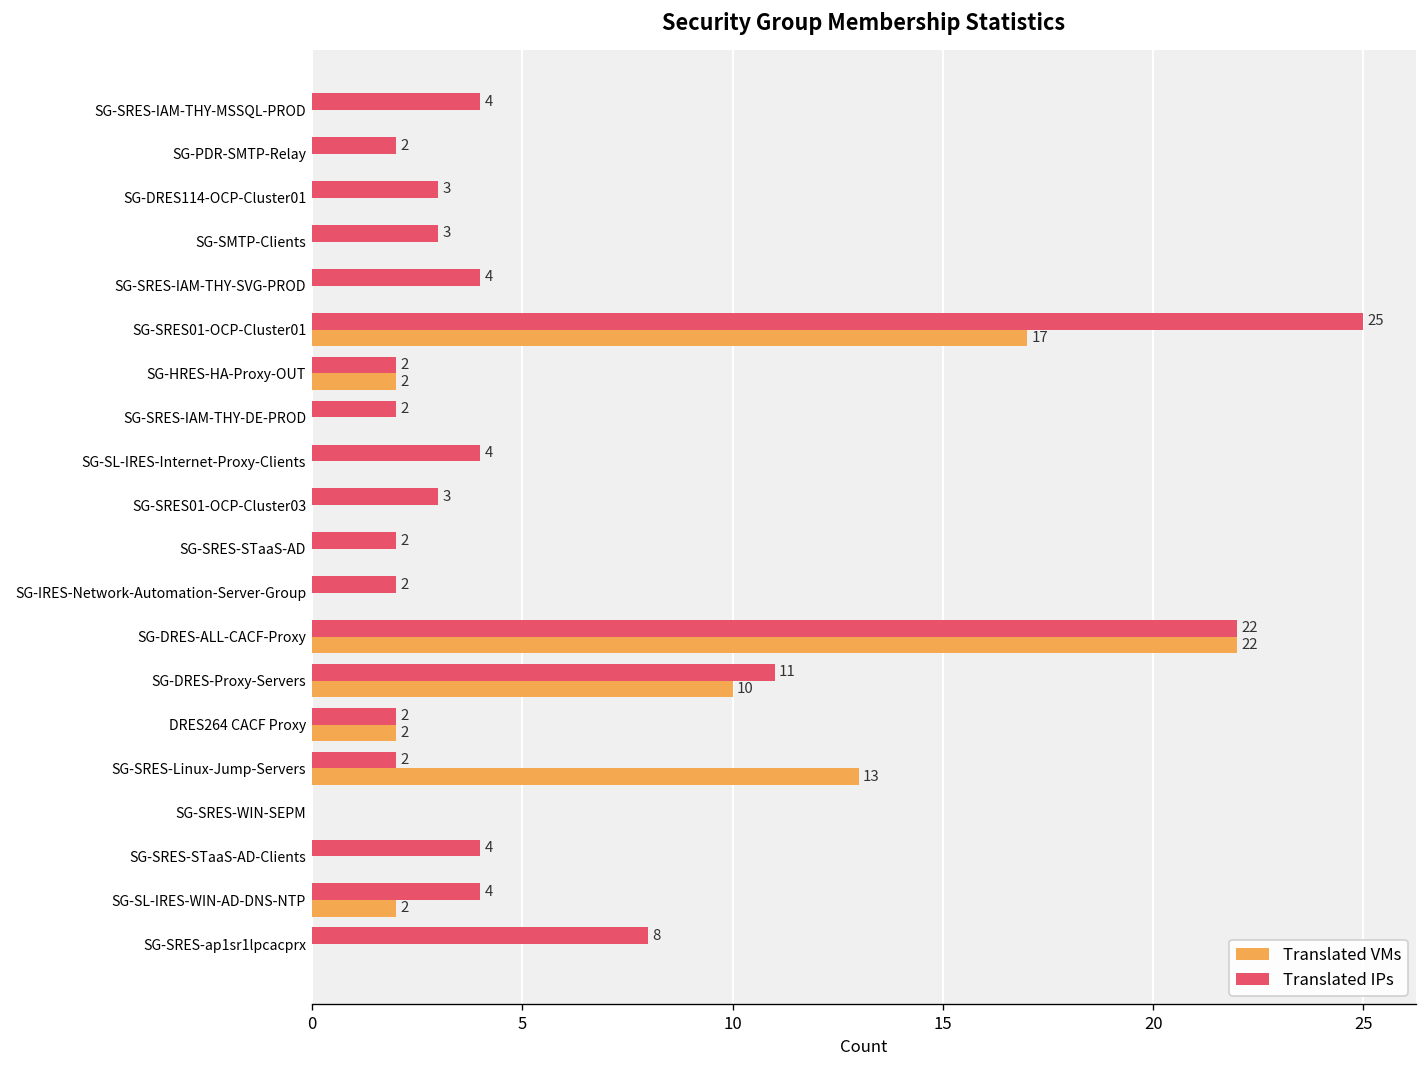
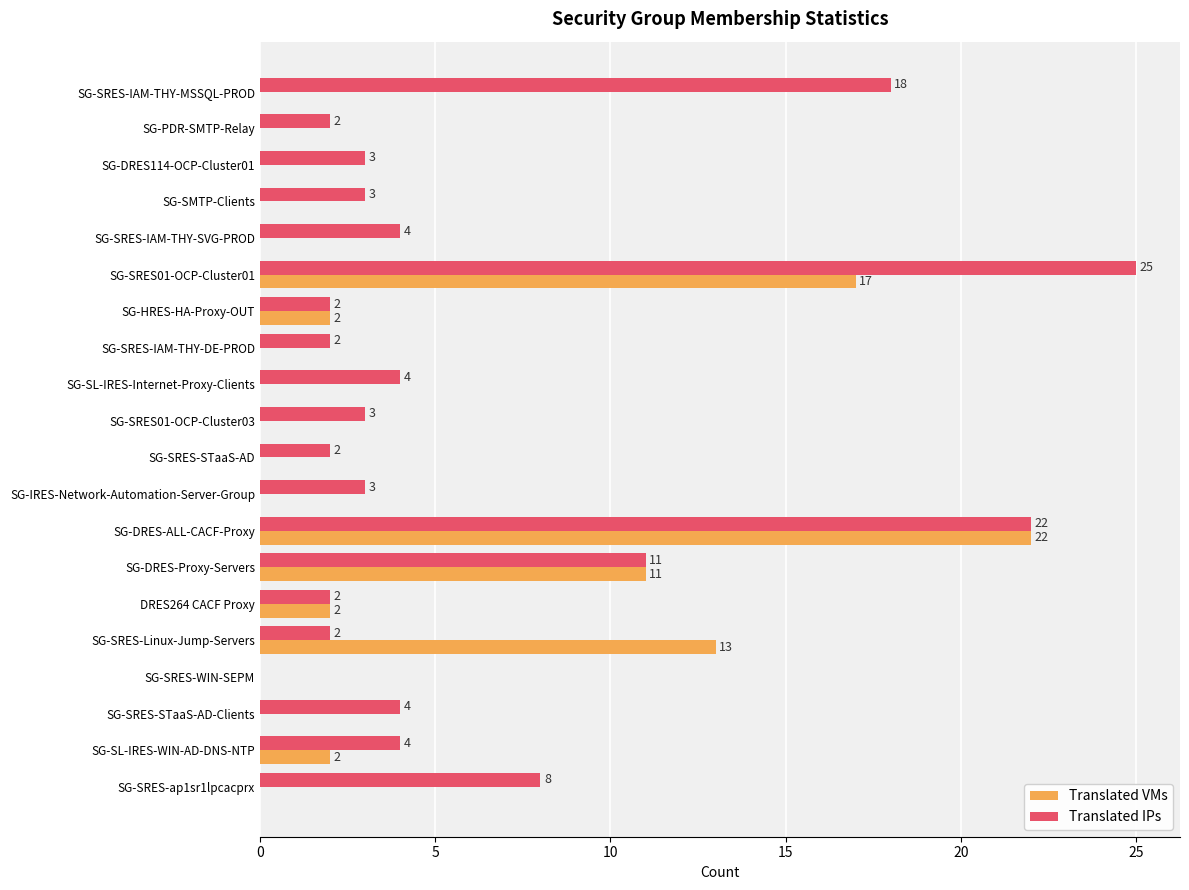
  {
    "Translated VMs": {
      "SG-SRES01-OCP-Cluster01": 17,
      "SG-HRES-HA-Proxy-OUT": 2,
      "SG-DRES-ALL-CACF-Proxy": 22,
-     "SG-DRES-Proxy-Servers": 10,
+     "SG-DRES-Proxy-Servers": 11,
      "DRES264 CACF Proxy": 2,
      "SG-SRES-Linux-Jump-Servers": 13,
      "SG-SL-IRES-WIN-AD-DNS-NTP": 2
    },
    "Translated IPs": {
-     "SG-SRES-IAM-THY-MSSQL-PROD": 4,
+     "SG-SRES-IAM-THY-MSSQL-PROD": 18,
      "SG-PDR-SMTP-Relay": 2,
      "SG-DRES114-OCP-Cluster01": 3,
      "SG-SMTP-Clients": 3,
      "SG-SRES-IAM-THY-SVG-PROD": 4,
      "SG-SRES01-OCP-Cluster01": 25,
      "SG-HRES-HA-Proxy-OUT": 2,
      "SG-SRES-IAM-THY-DE-PROD": 2,
      "SG-SL-IRES-Internet-Proxy-Clients": 4,
      "SG-SRES01-OCP-Cluster03": 3,
      "SG-SRES-STaaS-AD": 2,
-     "SG-IRES-Network-Automation-Server-Group": 2,
+     "SG-IRES-Network-Automation-Server-Group": 3,
      "SG-DRES-ALL-CACF-Proxy": 22,
      "SG-DRES-Proxy-Servers": 11,
      "DRES264 CACF Proxy": 2,
      "SG-SRES-Linux-Jump-Servers": 2,
      "SG-SRES-STaaS-AD-Clients": 4,
      "SG-SL-IRES-WIN-AD-DNS-NTP": 4,
      "SG-SRES-ap1sr1lpcacprx": 8
    }
  }
